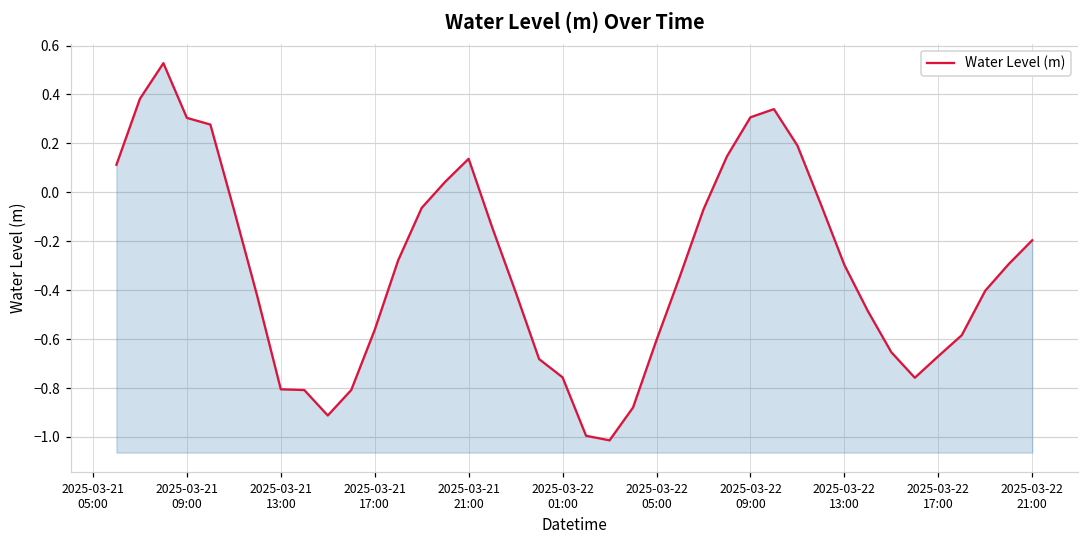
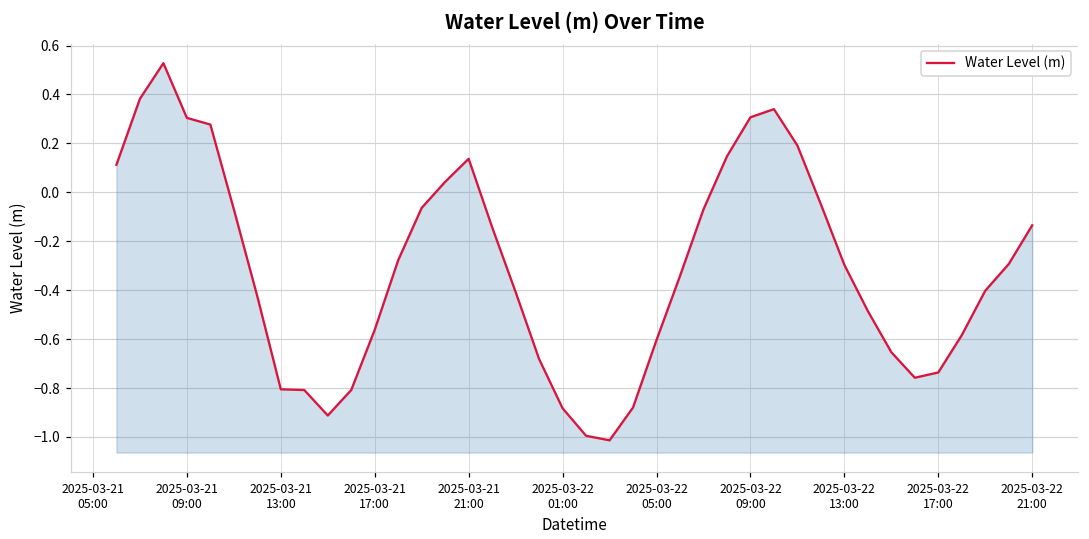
  {
    "2025-03-21 09:00": 0.30,
    "2025-03-21 13:00": -0.81,
    "2025-03-21 17:00": -0.56,
    "2025-03-21 21:00": 0.14,
-   "2025-03-22 01:00": -0.76,
+   "2025-03-22 01:00": -0.88,
    "2025-03-22 05:00": -0.60,
    "2025-03-22 09:00": 0.31,
    "2025-03-22 13:00": -0.30,
-   "2025-03-22 17:00": -0.67,
-   "2025-03-22 21:00": -0.20
+   "2025-03-22 17:00": -0.74,
+   "2025-03-22 21:00": -0.13
  }
